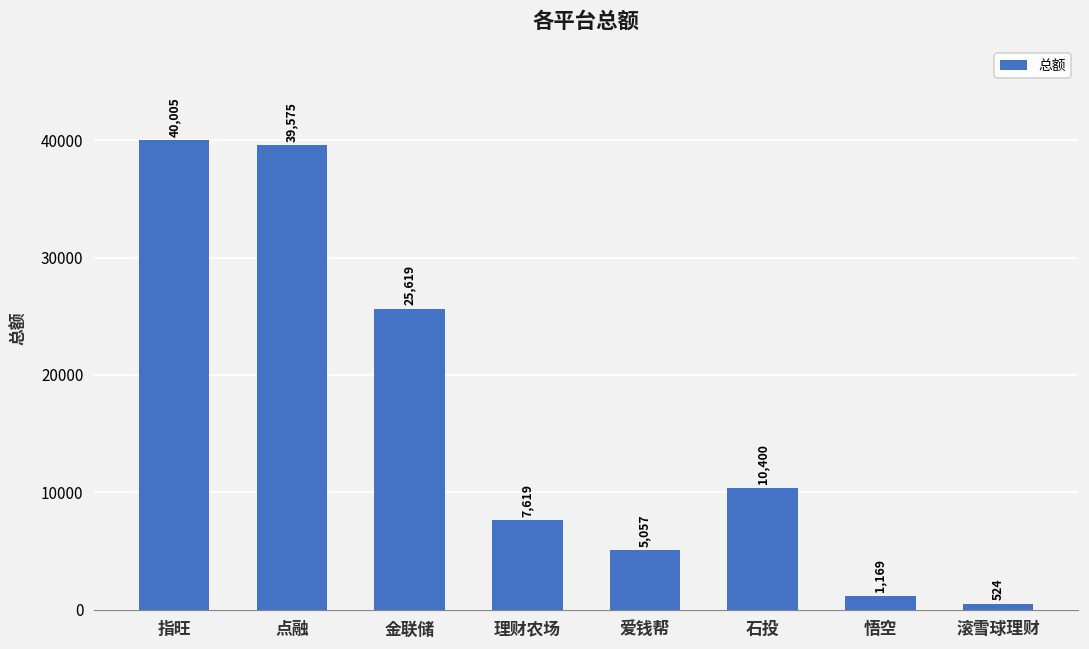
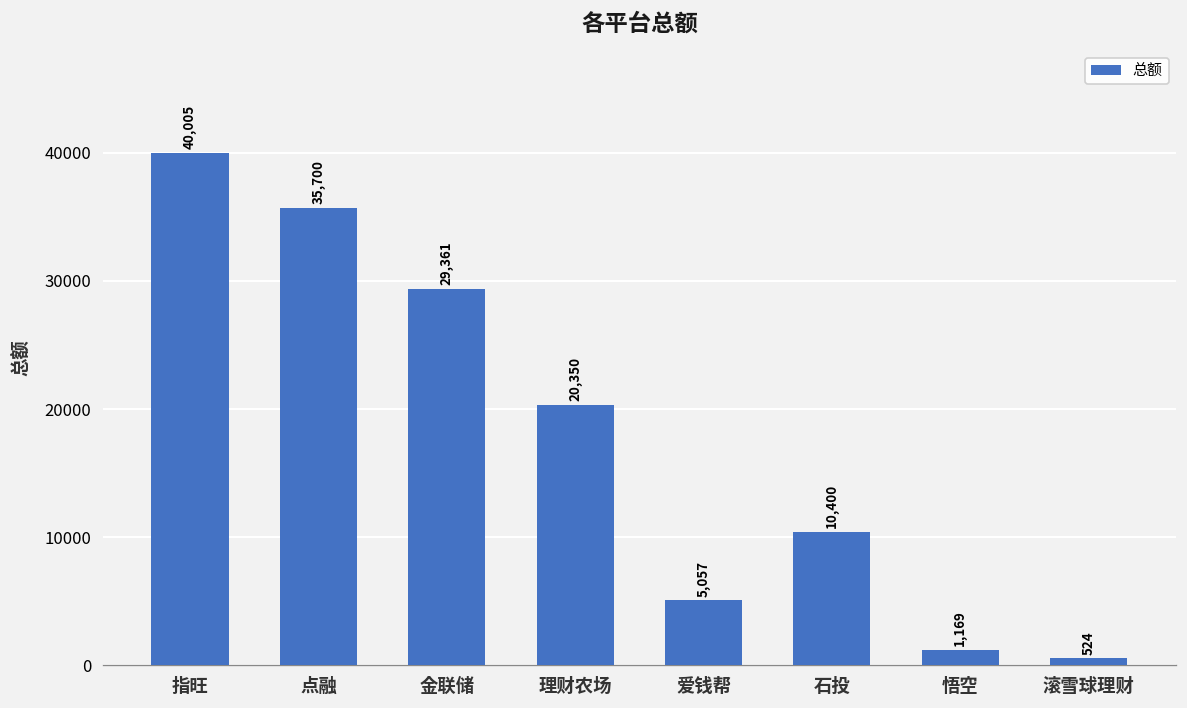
  {
    "指旺": "40,005",
-   "点融": "39,575",
-   "金联储": "25,619",
-   "理财农场": "7,619",
+   "点融": "35,700",
+   "金联储": "29,361",
+   "理财农场": "20,350",
    "爱钱帮": "5,057",
    "石投": "10,400",
    "悟空": "1,169",
    "滚雪球理财": "524"
  }
